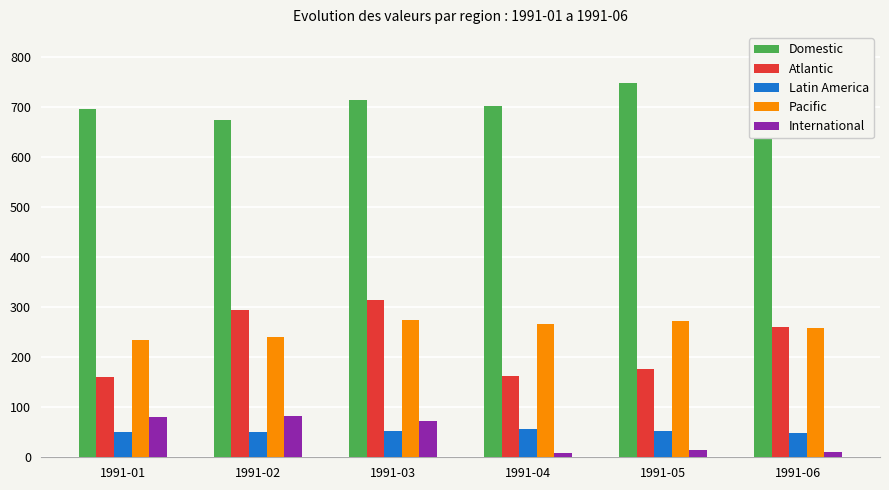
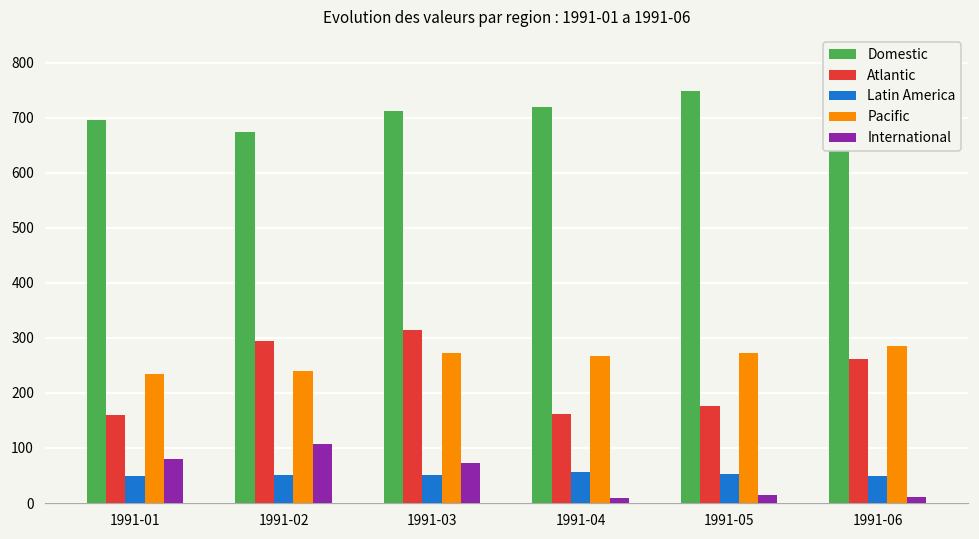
  {
    "Domestic": {
      "1991-01": 700,
      "1991-02": 670,
      "1991-03": 710,
-     "1991-04": 700,
+     "1991-04": 720,
      "1991-05": 750
    },
    "Atlantic": {
      "1991-01": 160,
      "1991-02": 290,
      "1991-03": 310,
      "1991-04": 160,
      "1991-05": 180,
      "1991-06": 260
    },
    "Latin America": {
      "1991-01": 50,
      "1991-02": 50,
      "1991-03": 50,
      "1991-04": 60,
      "1991-05": 50,
      "1991-06": 50
    },
    "Pacific": {
      "1991-01": 230,
      "1991-02": 240,
      "1991-03": 270,
      "1991-04": 270,
      "1991-05": 270,
-     "1991-06": 260
+     "1991-06": 290
    },
    "International": {
      "1991-01": 80,
-     "1991-02": 80,
+     "1991-02": 110,
      "1991-03": 70,
      "1991-04": 10,
      "1991-05": 10,
      "1991-06": 10
    }
  }
